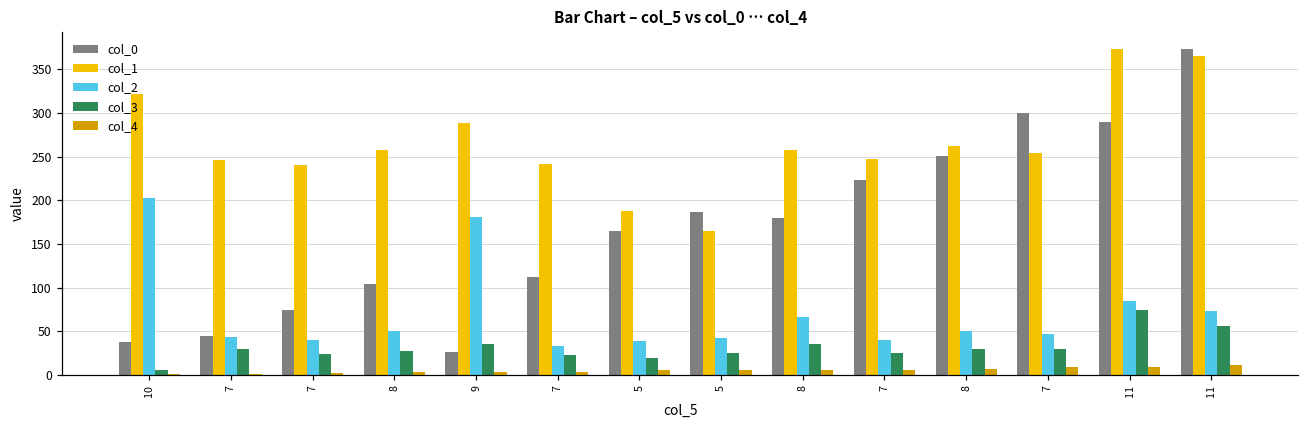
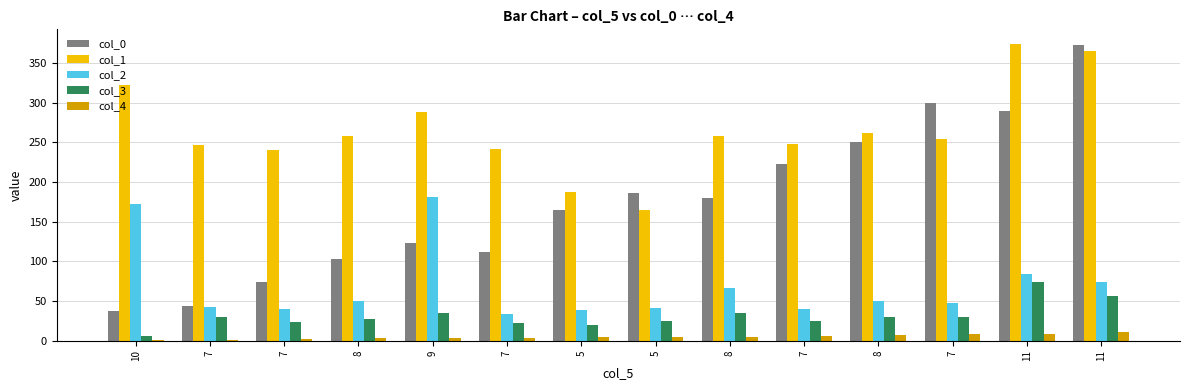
  {
    "col_0": {
      "10": 40,
-     "9": 30
+     "9": 120
    },
    "col_2": {
-     "10": 200,
+     "10": 170,
      "9": 180
    },
    "col_3": {
      "10": 10,
      "9": 40
    }
  }
